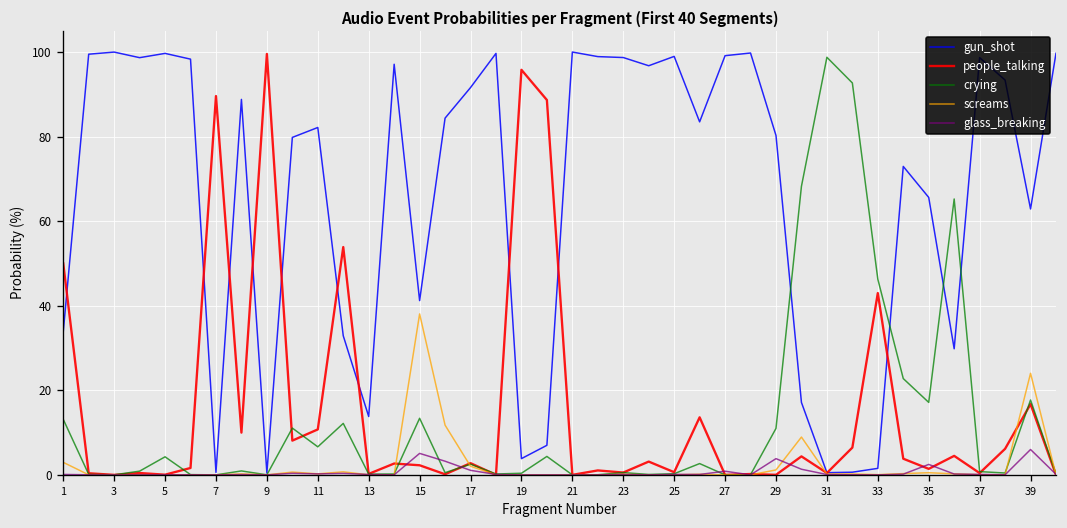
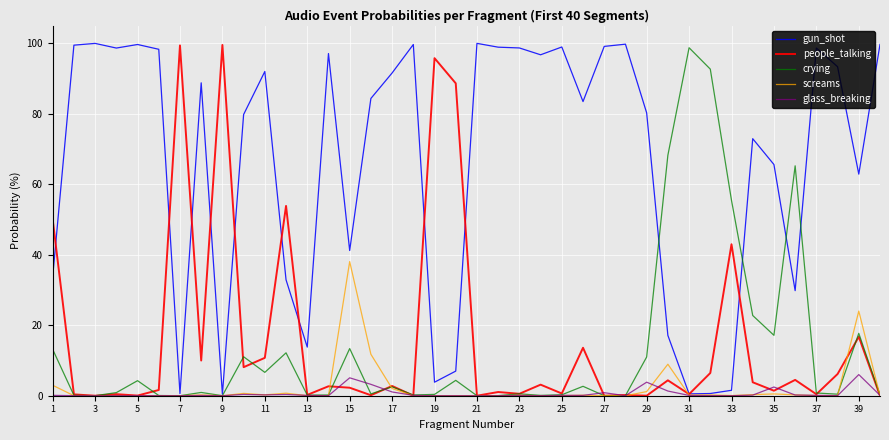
  {
    "gun_shot": {
      "1": 34,
      "3": 100,
      "5": 100,
-     "11": 82,
+     "11": 92,
      "13": 14,
      "15": 41,
      "17": 92,
      "19": 4,
      "21": 100,
      "23": 99,
      "25": 99,
      "27": 99,
      "29": 80,
      "33": 2,
      "35": 66,
      "39": 63
    },
    "people_talking": {
      "1": 50,
-     "7": 90,
+     "7": 99,
      "9": 100,
      "11": 11,
      "15": 2,
      "19": 96,
      "29": 0,
      "33": 43,
      "35": 1,
      "39": 17
    },
    "crying": {
      "1": 13,
      "5": 4,
      "11": 7,
      "15": 13,
      "29": 11,
      "31": 99,
-     "33": 46,
+     "33": 55,
      "35": 17,
      "39": 18
    },
    "screams": {
      "1": 3,
      "15": 38,
      "29": 1,
      "35": 1,
      "39": 24
    },
    "glass_breaking": {
      "1": 0,
      "15": 5,
      "17": 1,
      "27": 1,
      "29": 4,
      "35": 2,
      "39": 6
    }
  }
